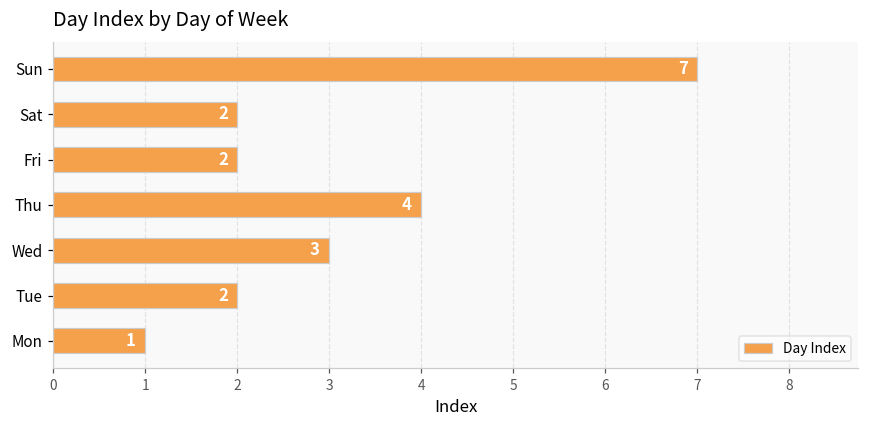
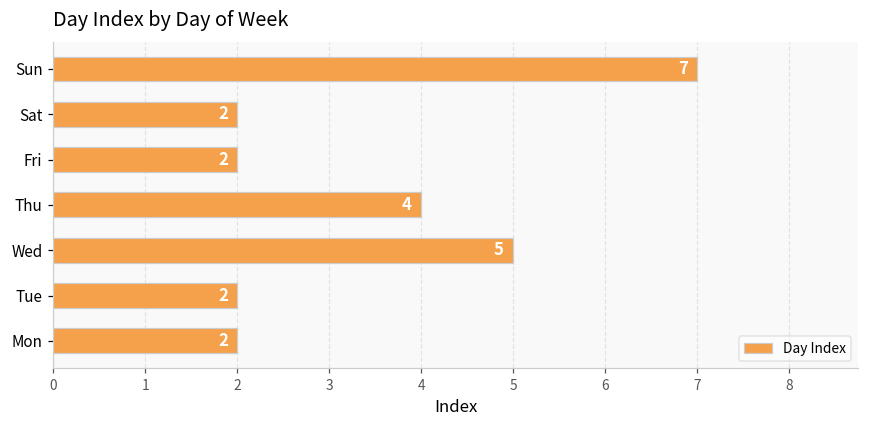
  {
    "Sun": 7,
    "Sat": 2,
    "Fri": 2,
    "Thu": 4,
-   "Wed": 3,
+   "Wed": 5,
    "Tue": 2,
-   "Mon": 1
+   "Mon": 2
  }
